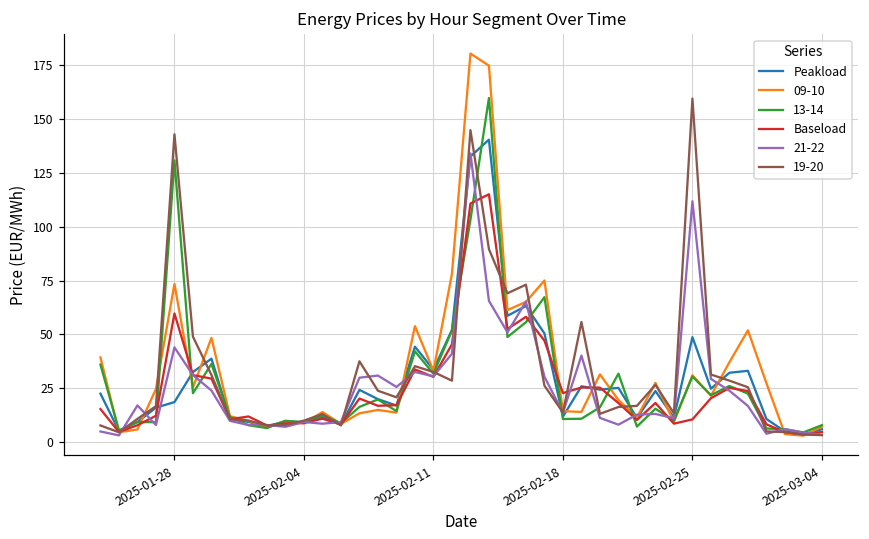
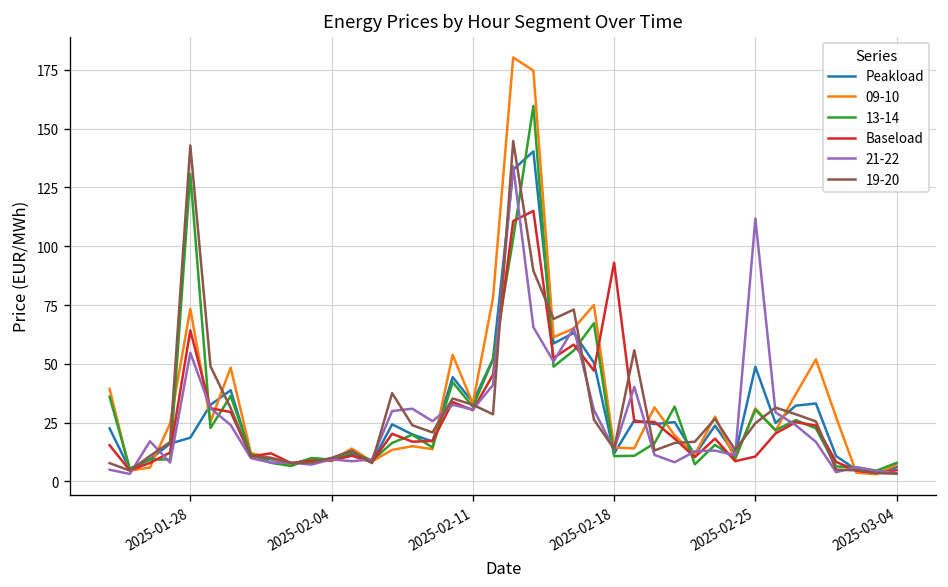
  {
    "Peakload": {
      "2025-01-28": 19,
      "2025-02-25": 49
    },
    "09-10": {
      "2025-01-28": 73
    },
    "13-14": {
      "2025-01-28": 131
    },
    "Baseload": {
-     "2025-01-28": 60,
-     "2025-02-18": 23,
+     "2025-01-28": 64,
+     "2025-02-18": 93,
      "2025-02-25": 11
    },
    "21-22": {
-     "2025-01-28": 44,
+     "2025-01-28": 55,
      "2025-02-25": 112
    },
    "19-20": {
      "2025-01-28": 143,
-     "2025-02-25": 159
+     "2025-02-25": 25
    }
  }
